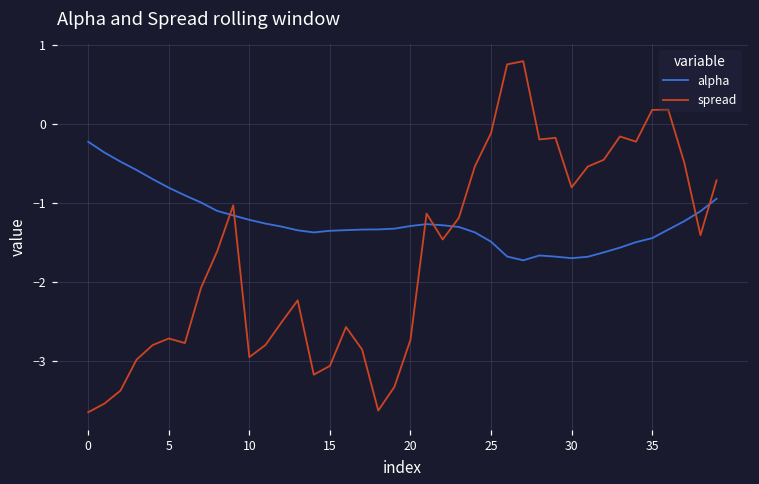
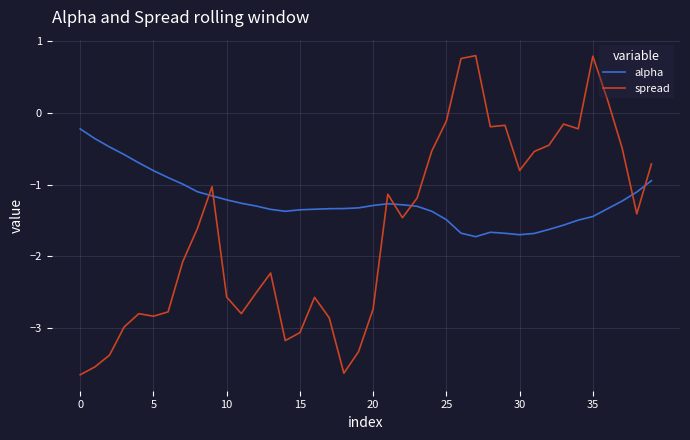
  {
    "alpha": {
      "0": -0.2,
      "5": -0.8,
      "10": -1.2,
      "15": -1.4,
      "20": -1.3,
      "25": -1.5,
      "30": -1.7,
      "35": -1.4
    },
    "spread": {
      "0": -3.6,
-     "5": -2.7,
-     "10": -2.9,
+     "5": -2.8,
+     "10": -2.6,
      "15": -3.1,
      "20": -2.7,
      "25": -0.1,
      "30": -0.8,
-     "35": 0.2
+     "35": 0.8
    }
  }
